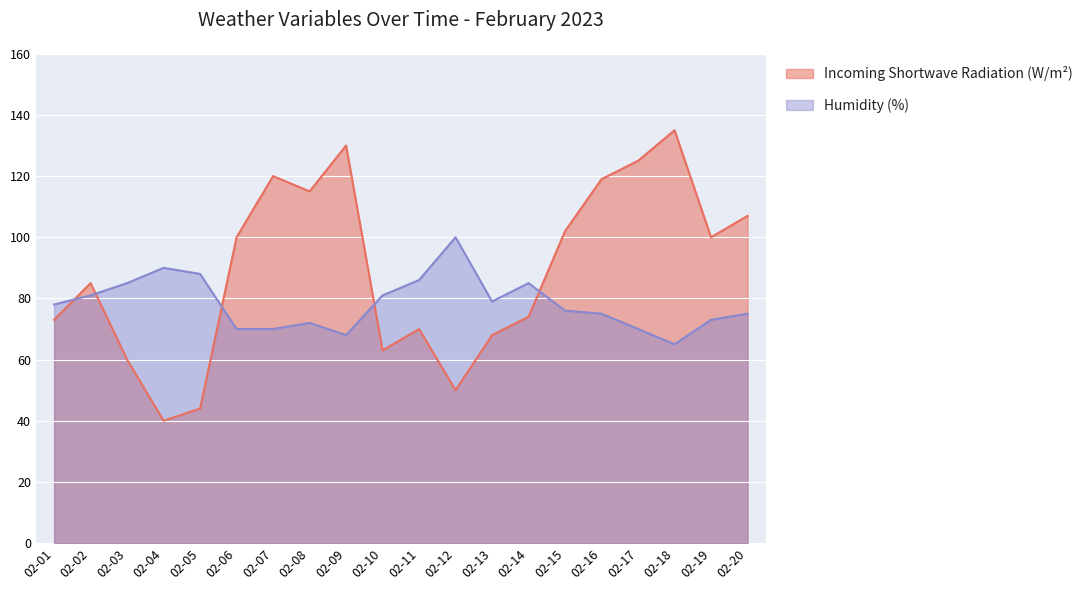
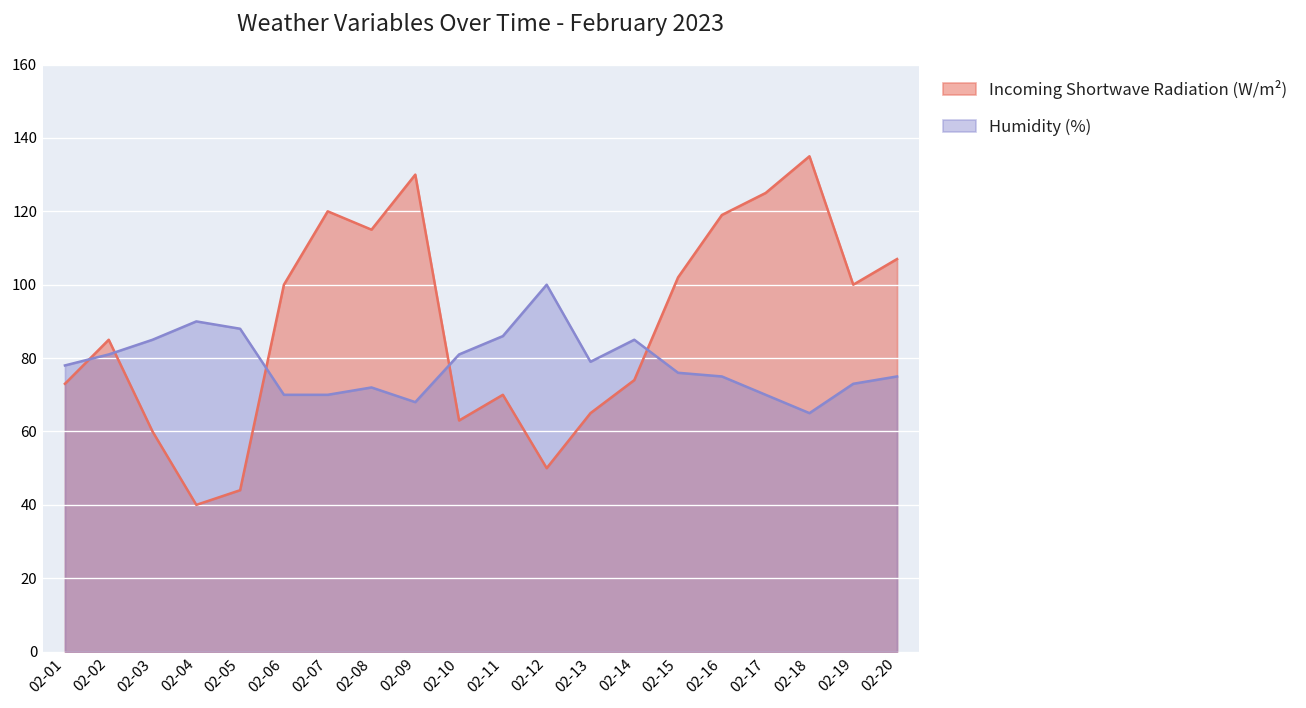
  {
    "Incoming Shortwave Radiation (W/m²)": {
      "02-01": 73,
      "02-02": 85,
      "02-03": 60,
      "02-04": 40,
      "02-05": 44,
      "02-06": 100,
      "02-07": 120,
      "02-08": 115,
      "02-09": 130,
      "02-10": 63,
      "02-11": 70,
      "02-12": 50,
-     "02-13": 68,
+     "02-13": 65,
      "02-14": 74,
      "02-15": 102,
      "02-16": 119,
      "02-17": 125,
      "02-18": 135,
      "02-19": 100,
      "02-20": 107
    },
    "Humidity (%)": {
      "02-01": 78,
      "02-02": 81,
      "02-03": 85,
      "02-04": 90,
      "02-05": 88,
      "02-06": 70,
      "02-07": 70,
      "02-08": 72,
      "02-09": 68,
      "02-10": 81,
      "02-11": 86,
      "02-12": 100,
      "02-13": 79,
      "02-14": 85,
      "02-15": 76,
      "02-16": 75,
      "02-17": 70,
      "02-18": 65,
      "02-19": 73,
      "02-20": 75
    }
  }
